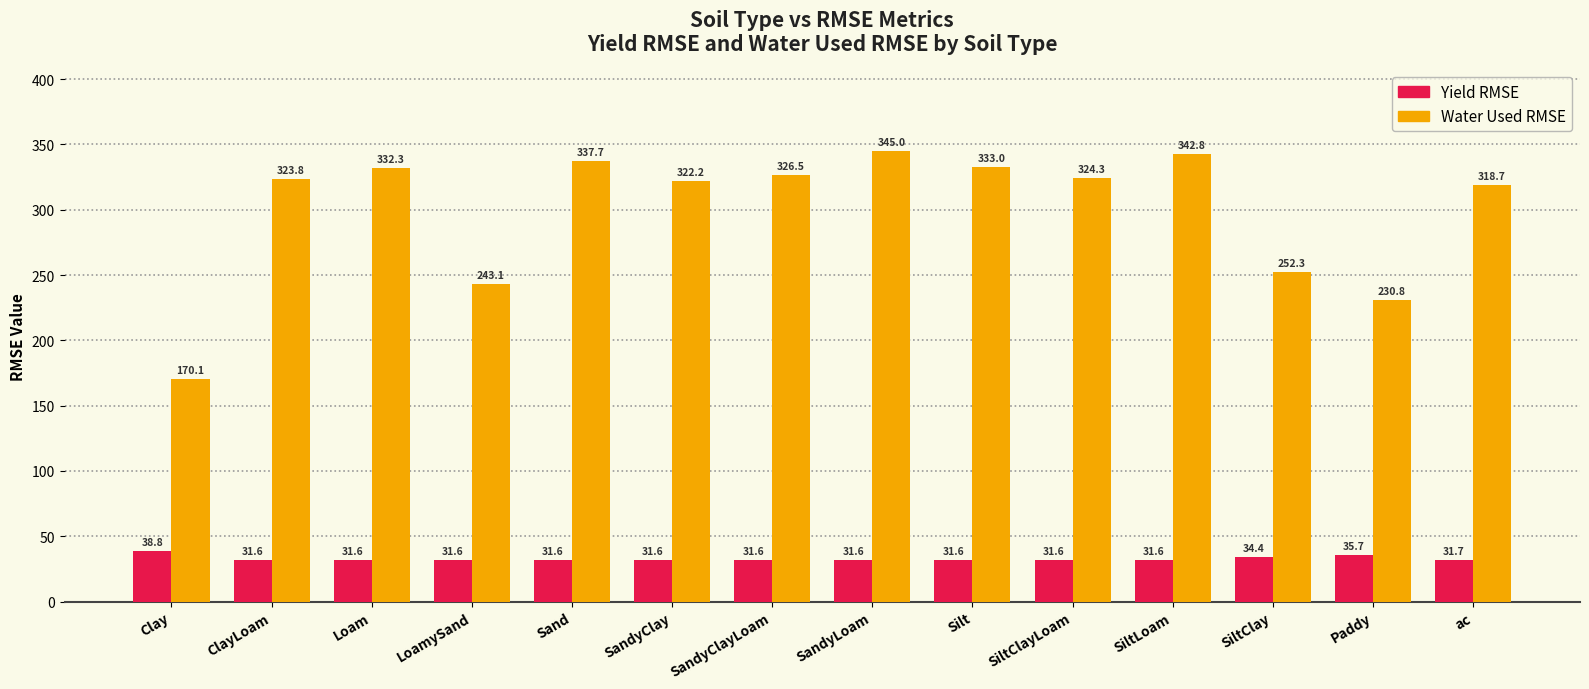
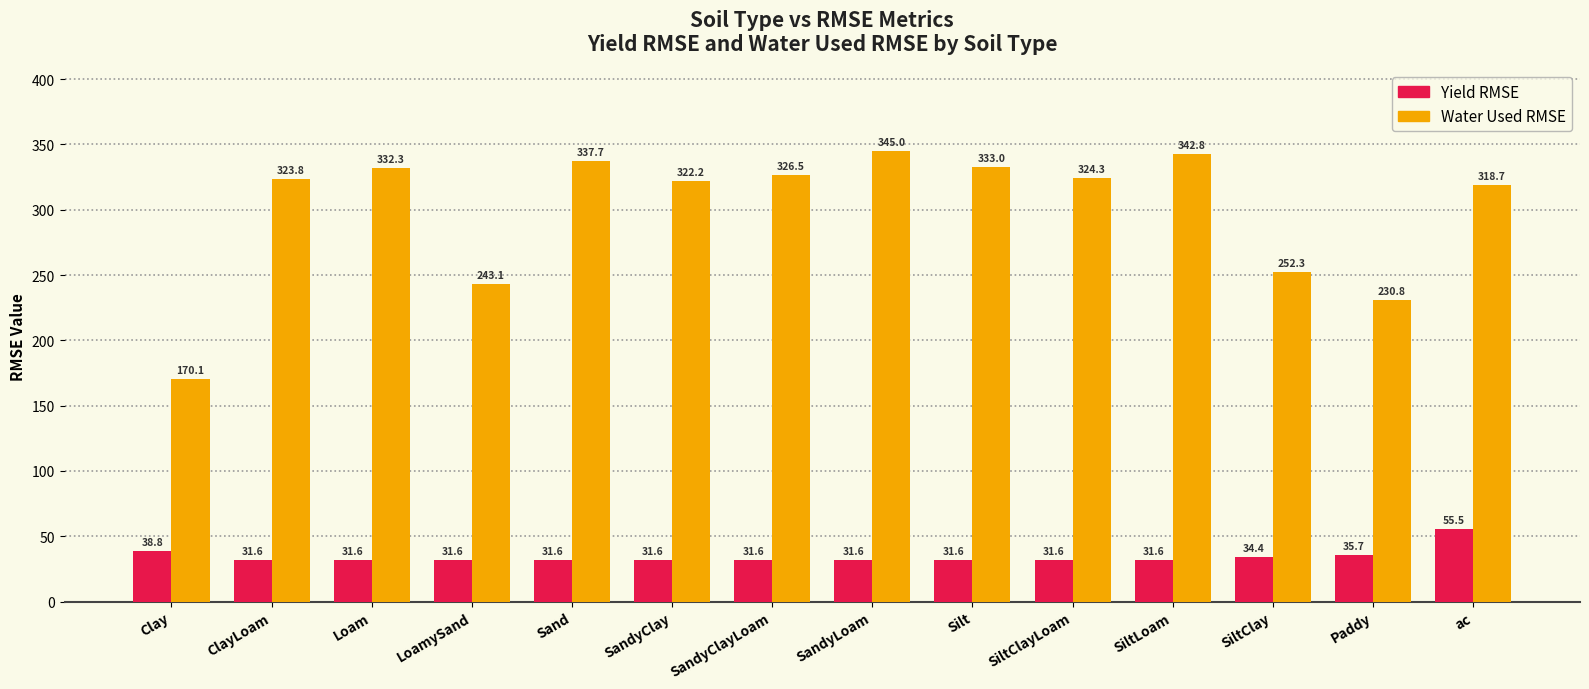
  {
    "Yield RMSE": {
      "Clay": 38.8,
      "ClayLoam": 31.6,
      "Loam": 31.6,
      "LoamySand": 31.6,
      "Sand": 31.6,
      "SandyClay": 31.6,
      "SandyClayLoam": 31.6,
      "SandyLoam": 31.6,
      "Silt": 31.6,
      "SiltClayLoam": 31.6,
      "SiltLoam": 31.6,
      "SiltClay": 34.4,
      "Paddy": 35.7,
-     "ac": 31.7
+     "ac": 55.5
    },
    "Water Used RMSE": {
      "Clay": 170.1,
      "ClayLoam": 323.8,
      "Loam": 332.3,
      "LoamySand": 243.1,
      "Sand": 337.7,
      "SandyClay": 322.2,
      "SandyClayLoam": 326.5,
      "SandyLoam": 345.0,
      "Silt": 333.0,
      "SiltClayLoam": 324.3,
      "SiltLoam": 342.8,
      "SiltClay": 252.3,
      "Paddy": 230.8,
      "ac": 318.7
    }
  }
